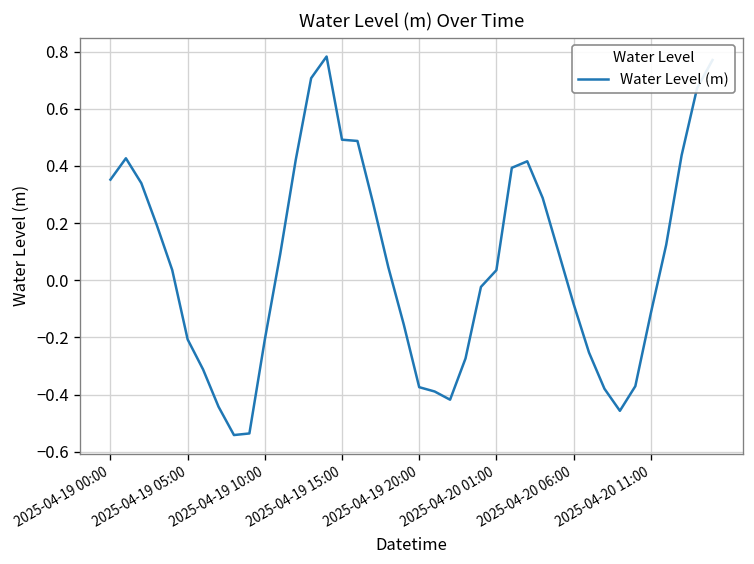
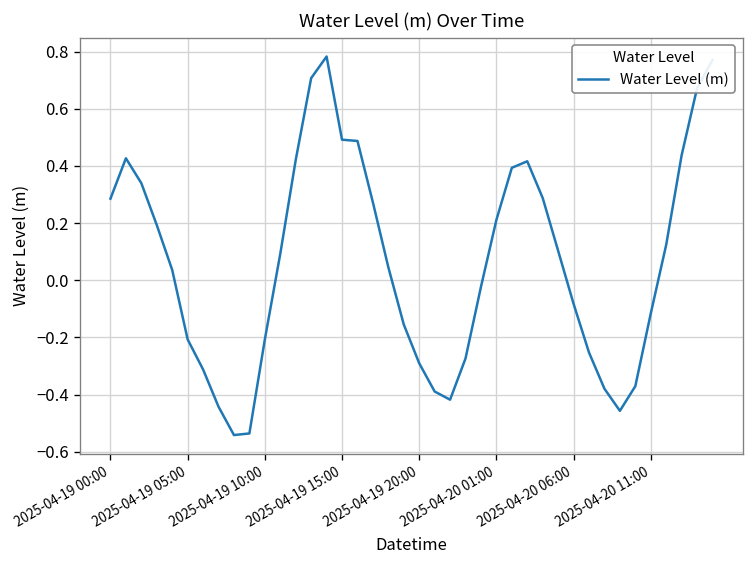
  {
-   "2025-04-19 00:00": 0.35,
+   "2025-04-19 00:00": 0.29,
    "2025-04-19 05:00": -0.21,
    "2025-04-19 10:00": -0.21,
    "2025-04-19 15:00": 0.49,
-   "2025-04-19 20:00": -0.37,
-   "2025-04-20 01:00": 0.04,
+   "2025-04-19 20:00": -0.29,
+   "2025-04-20 01:00": 0.21,
    "2025-04-20 06:00": -0.08,
    "2025-04-20 11:00": -0.12
  }
